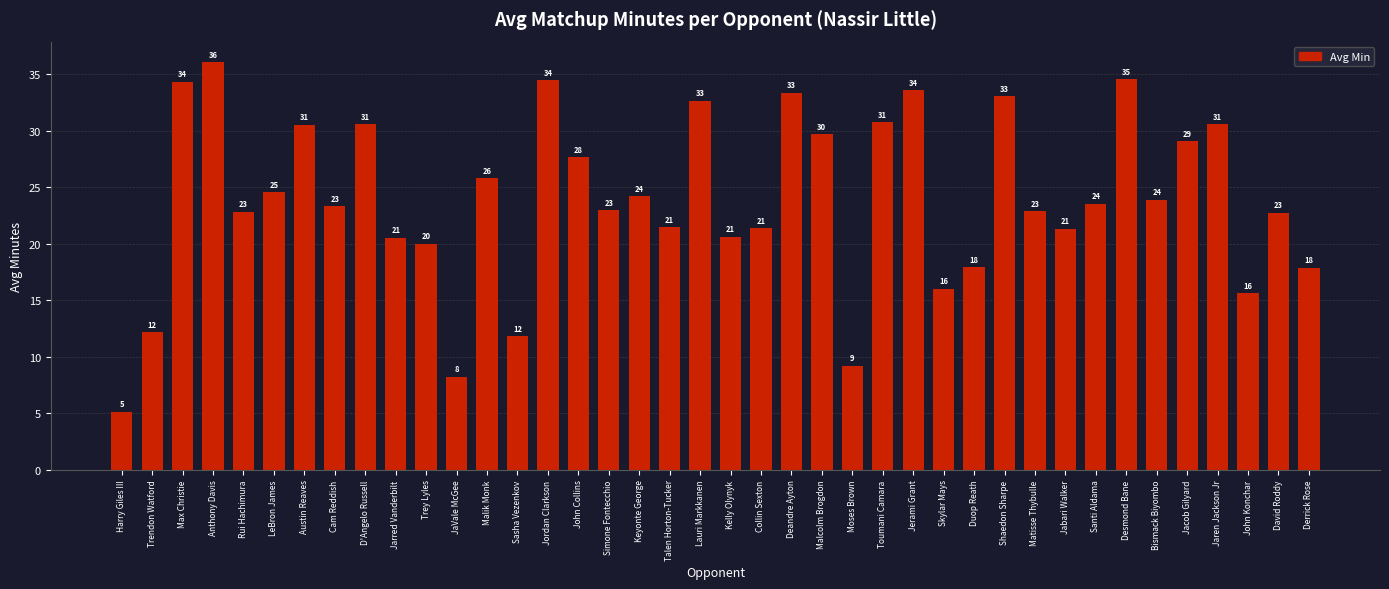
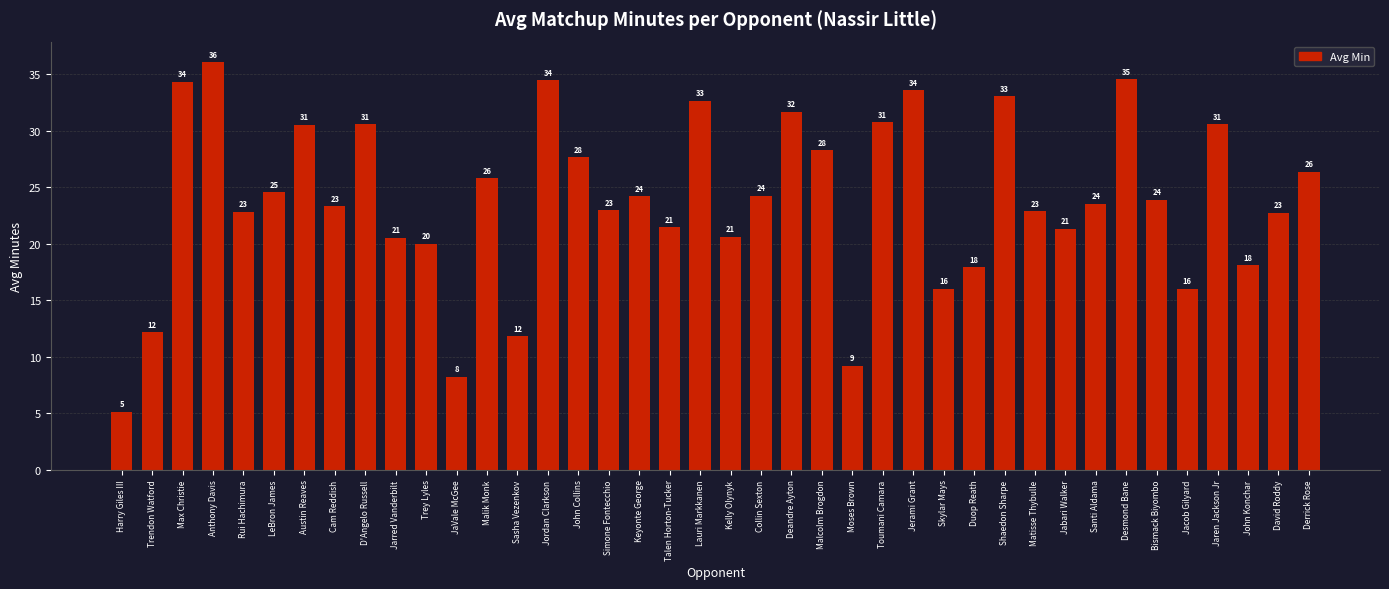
  {
    "Harry Giles III": 5,
    "Trendon Watford": 12,
    "Max Christie": 34,
    "Anthony Davis": 36,
    "Rui Hachimura": 23,
    "LeBron James": 25,
    "Austin Reaves": 31,
    "Cam Reddish": 23,
    "D'Angelo Russell": 31,
    "Jarred Vanderbilt": 21,
    "Trey Lyles": 20,
    "JaVale McGee": 8,
    "Malik Monk": 26,
    "Sasha Vezenkov": 12,
    "Jordan Clarkson": 34,
    "John Collins": 28,
    "Simone Fontecchio": 23,
    "Keyonte George": 24,
    "Talen Horton-Tucker": 21,
    "Lauri Markkanen": 33,
    "Kelly Olynyk": 21,
-   "Collin Sexton": 21,
-   "Deandre Ayton": 33,
-   "Malcolm Brogdon": 30,
+   "Collin Sexton": 24,
+   "Deandre Ayton": 32,
+   "Malcolm Brogdon": 28,
    "Moses Brown": 9,
    "Toumani Camara": 31,
    "Jerami Grant": 34,
    "Skylar Mays": 16,
    "Duop Reath": 18,
    "Shaedon Sharpe": 33,
    "Matisse Thybulle": 23,
    "Jabari Walker": 21,
    "Santi Aldama": 24,
    "Desmond Bane": 35,
    "Bismack Biyombo": 24,
-   "Jacob Gilyard": 29,
+   "Jacob Gilyard": 16,
    "Jaren Jackson Jr": 31,
-   "John Konchar": 16,
+   "John Konchar": 18,
    "David Roddy": 23,
-   "Derrick Rose": 18
+   "Derrick Rose": 26
  }
